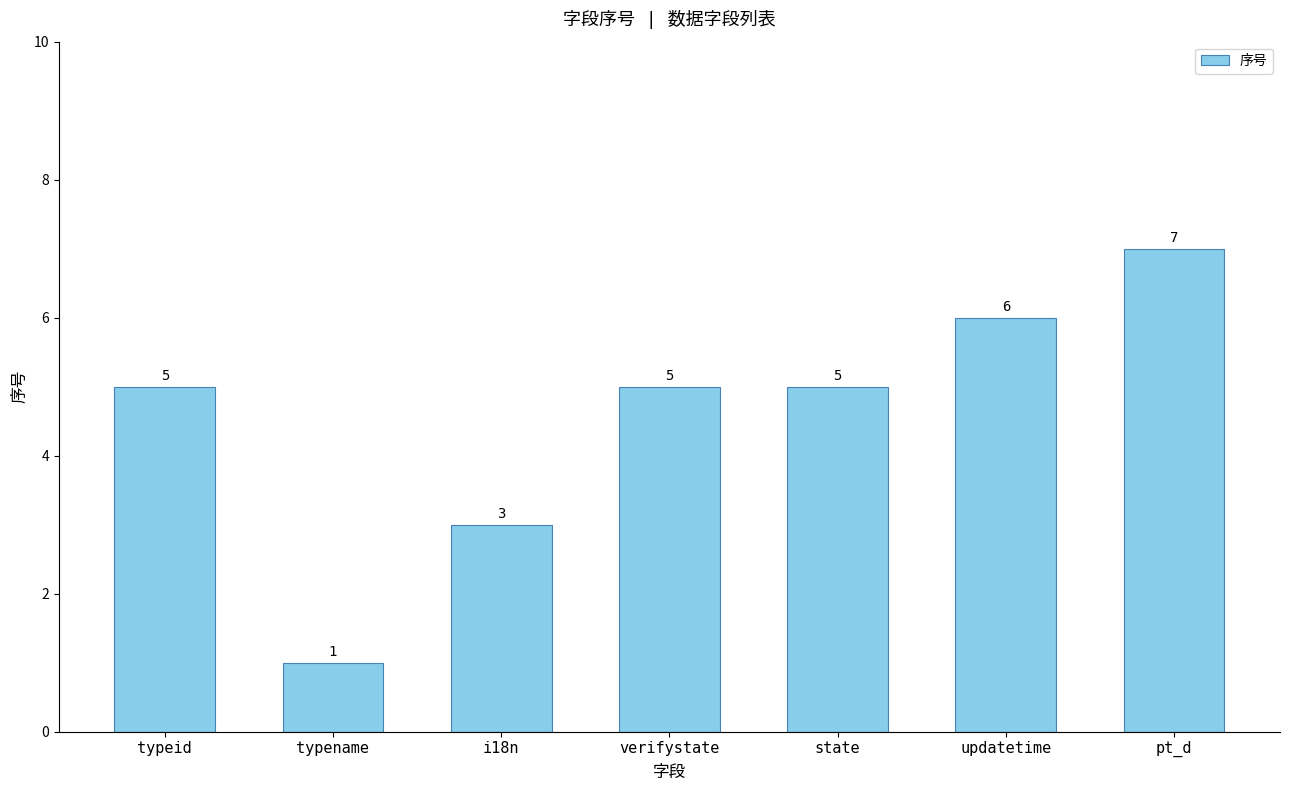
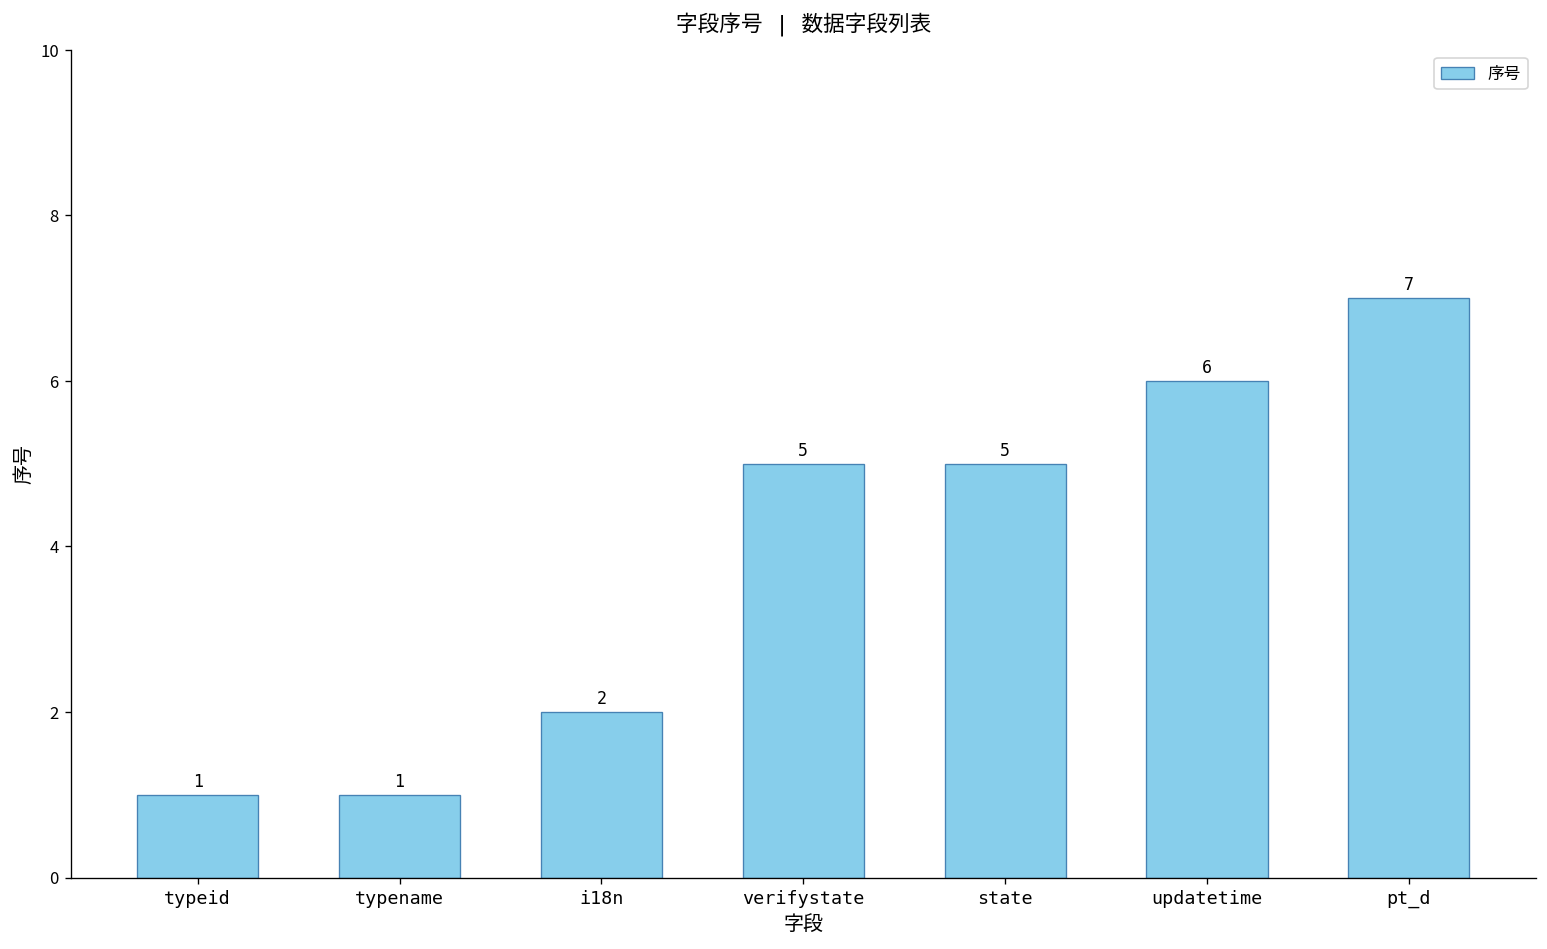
  {
-   "typeid": 5,
+   "typeid": 1,
    "typename": 1,
-   "i18n": 3,
+   "i18n": 2,
    "verifystate": 5,
    "state": 5,
    "updatetime": 6,
    "pt_d": 7
  }
